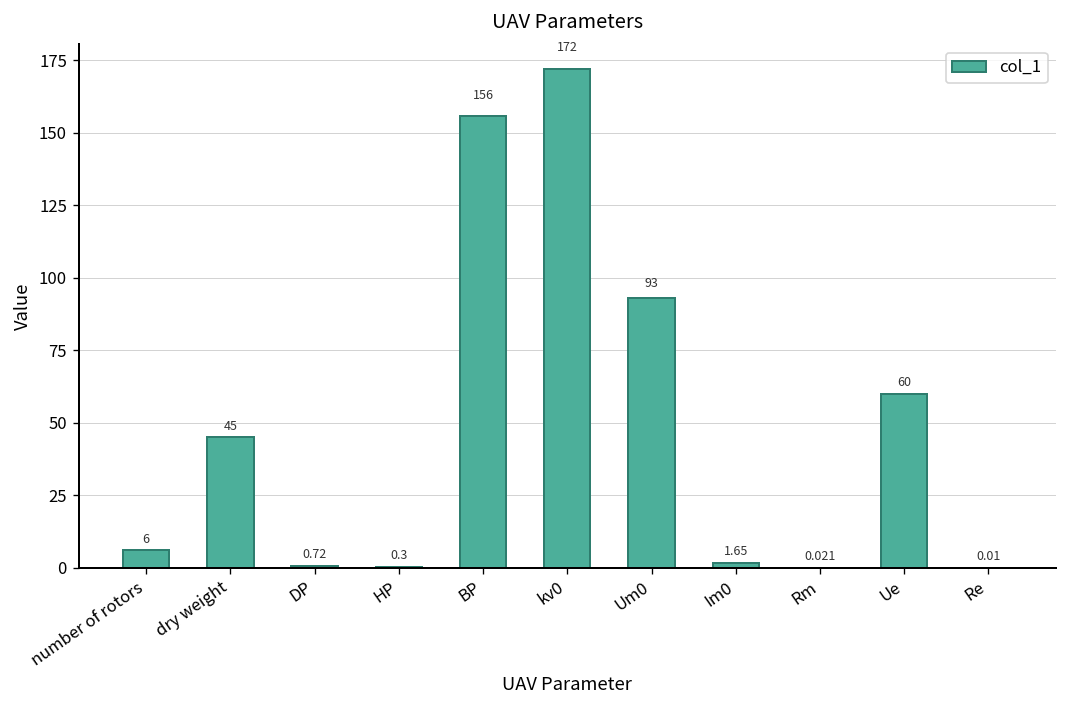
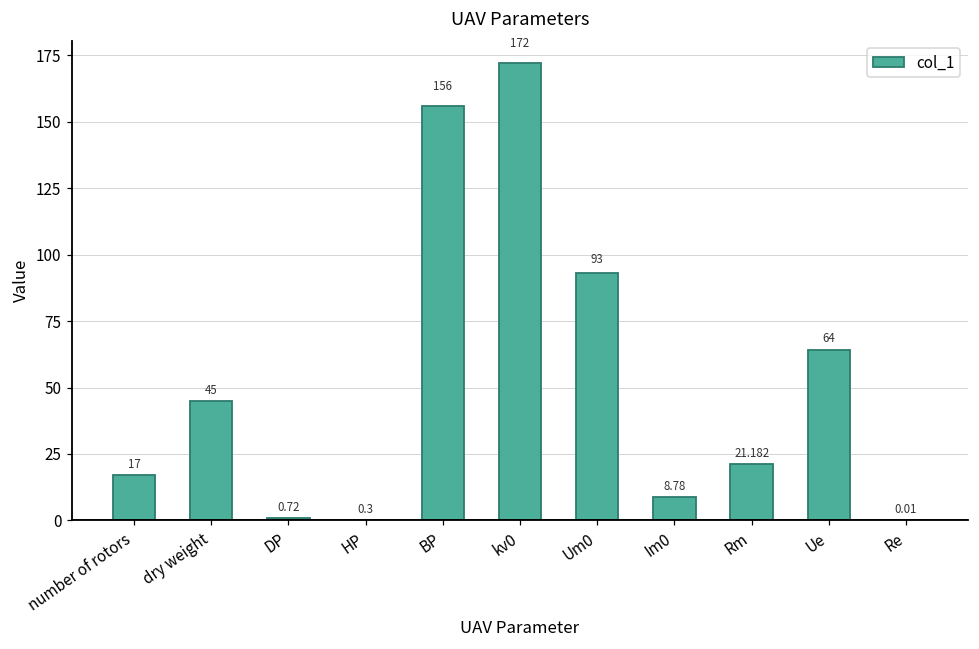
  {
-   "number of rotors": 6,
+   "number of rotors": 17,
    "dry weight": 45,
    "DP": 0.72,
    "HP": 0.3,
    "BP": 156,
    "kv0": 172,
    "Um0": 93,
-   "Im0": 1.65,
-   "Rm": 0.021,
-   "Ue": 60,
+   "Im0": 8.78,
+   "Rm": 21.182,
+   "Ue": 64,
    "Re": 0.01
  }
